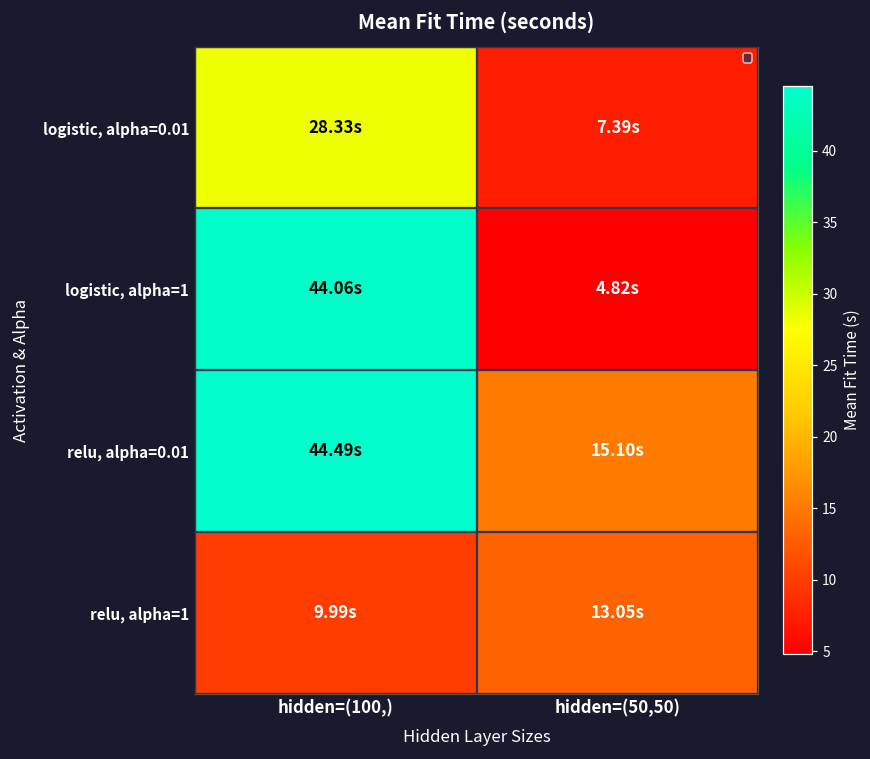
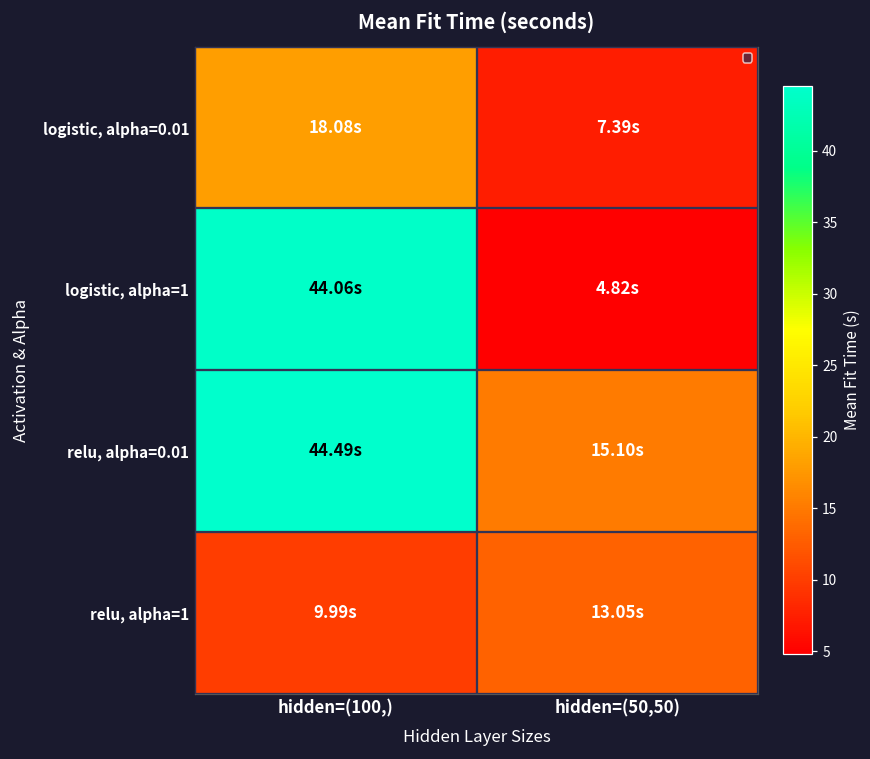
  {
    "logistic, alpha=0.01": {
-     "hidden=(100,)": "28.33s",
+     "hidden=(100,)": "18.08s",
      "hidden=(50,50)": "7.39s"
    },
    "logistic, alpha=1": {
      "hidden=(100,)": "44.06s",
      "hidden=(50,50)": "4.82s"
    },
    "relu, alpha=0.01": {
      "hidden=(100,)": "44.49s",
      "hidden=(50,50)": "15.10s"
    },
    "relu, alpha=1": {
      "hidden=(100,)": "9.99s",
      "hidden=(50,50)": "13.05s"
    }
  }
